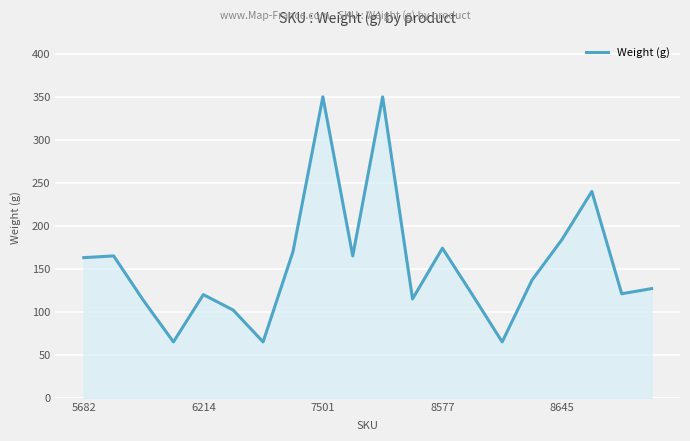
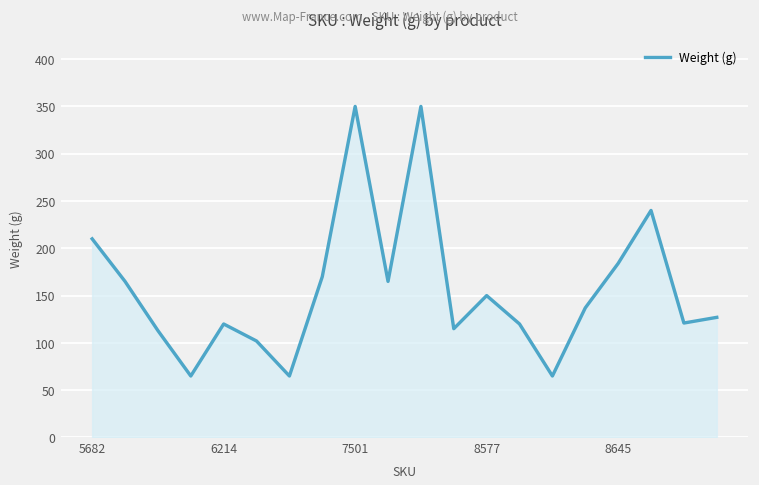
  {
-   "5682": 160,
+   "5682": 210,
    "6214": 120,
    "7501": 350,
-   "8577": 170,
+   "8577": 150,
    "8645": 180
  }
